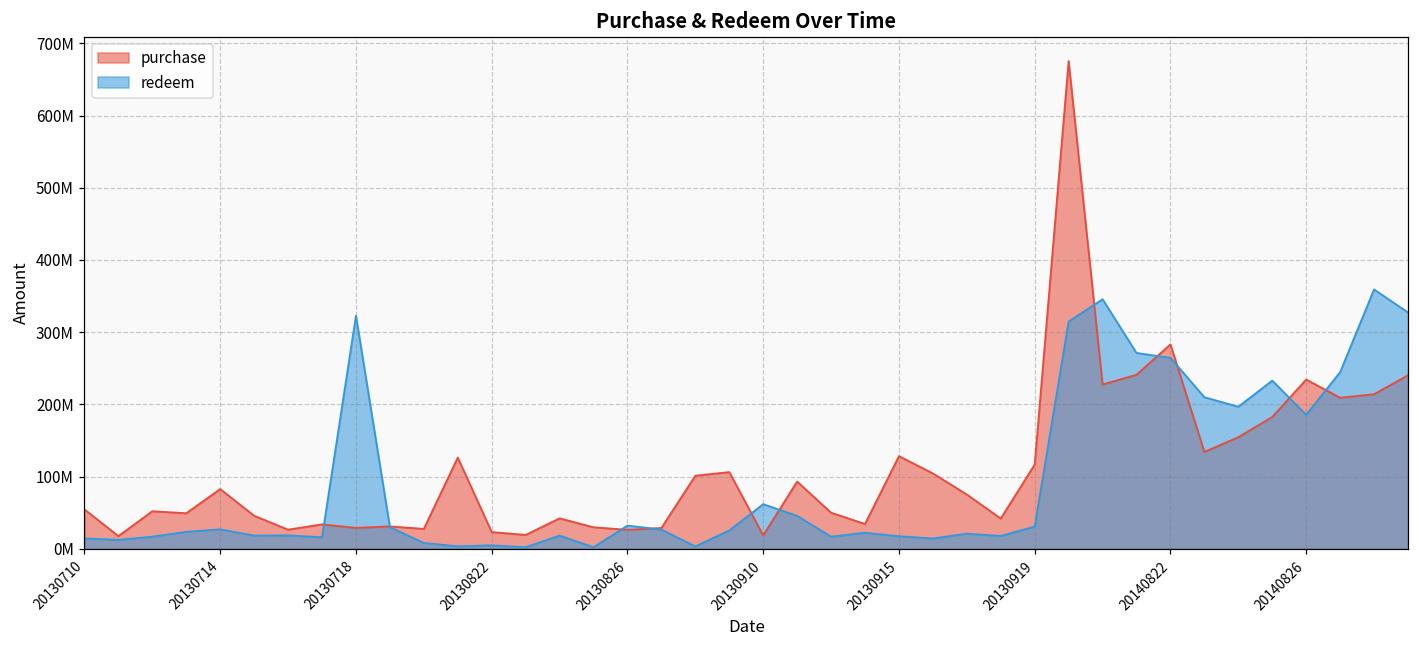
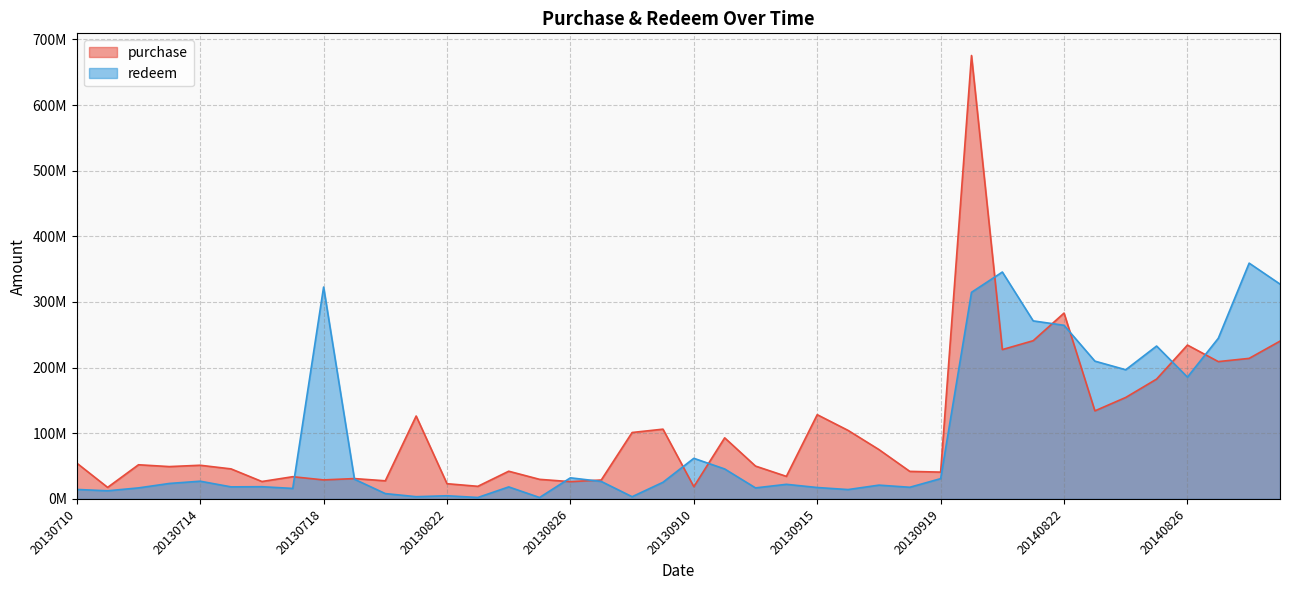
  {
    "purchase": {
      "20130710": 50000000,
-     "20130714": 80000000,
+     "20130714": 50000000,
      "20130718": 30000000,
      "20130822": 20000000,
      "20130826": 30000000,
      "20130910": 20000000,
      "20130915": 130000000,
-     "20130919": 120000000
+     "20130919": 40000000
    },
    "redeem": {
      "20130710": 10000000,
      "20130714": 30000000,
      "20130718": 320000000,
      "20130822": 0,
      "20130826": 30000000,
      "20130910": 60000000,
      "20130915": 20000000,
      "20130919": 30000000
    }
  }
